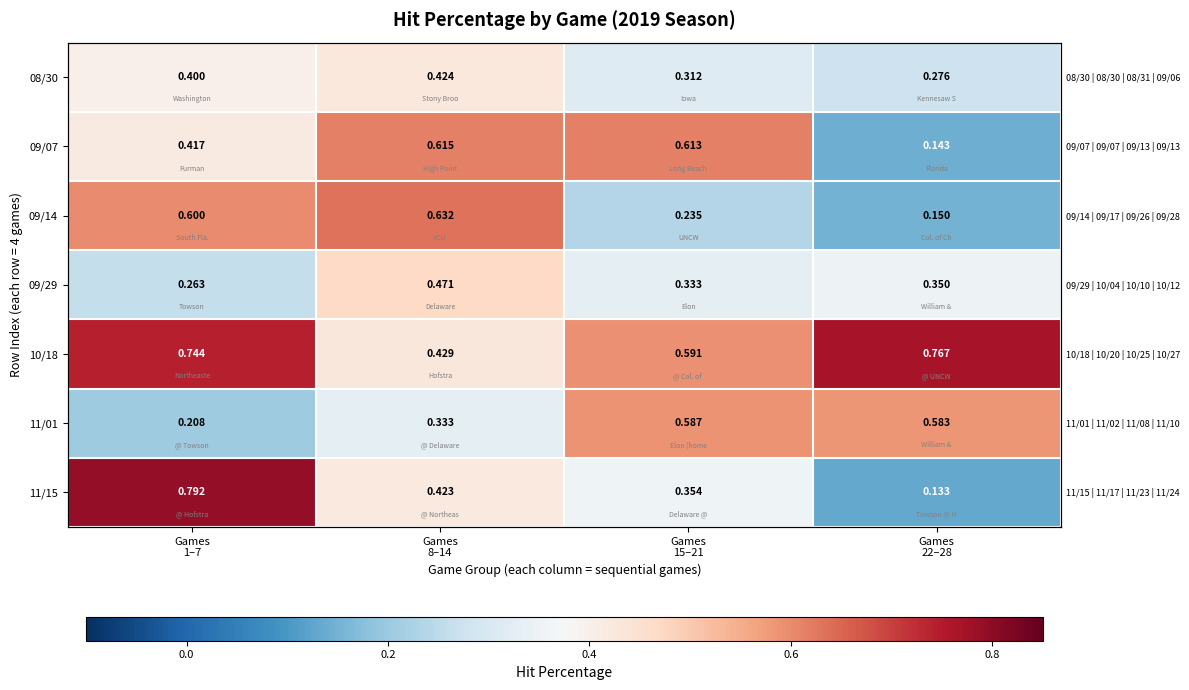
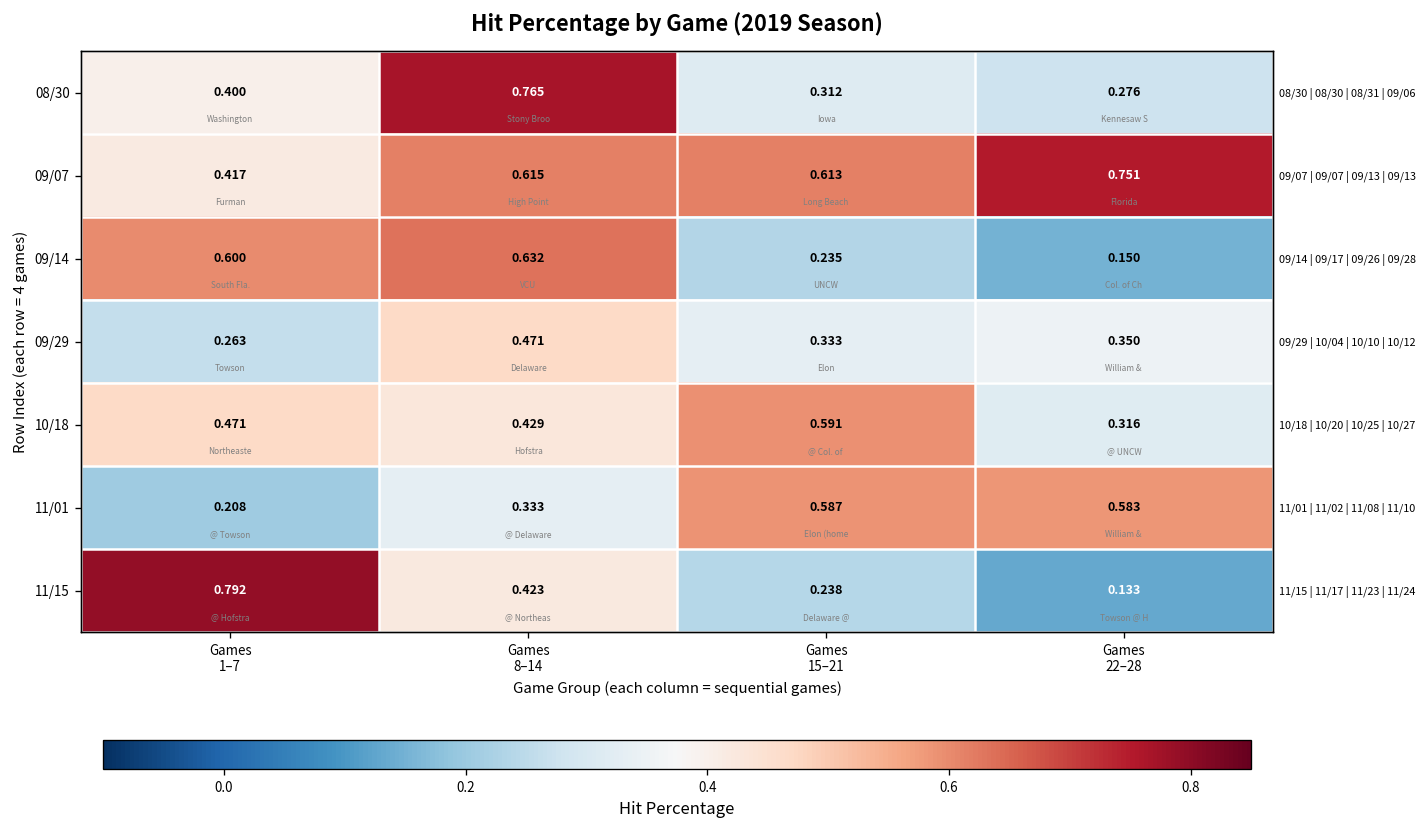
  {
    "08/30": {
-     "Games 8–14": 0.424
+     "Games 8–14": 0.765
    },
    "09/07": {
-     "Games 22–28": 0.143
+     "Games 22–28": 0.751
    },
    "10/18": {
-     "Games 1–7": 0.744,
-     "Games 22–28": 0.767
+     "Games 1–7": 0.471,
+     "Games 22–28": 0.316
    },
    "11/15": {
-     "Games 15–21": 0.354
+     "Games 15–21": 0.238
    }
  }
